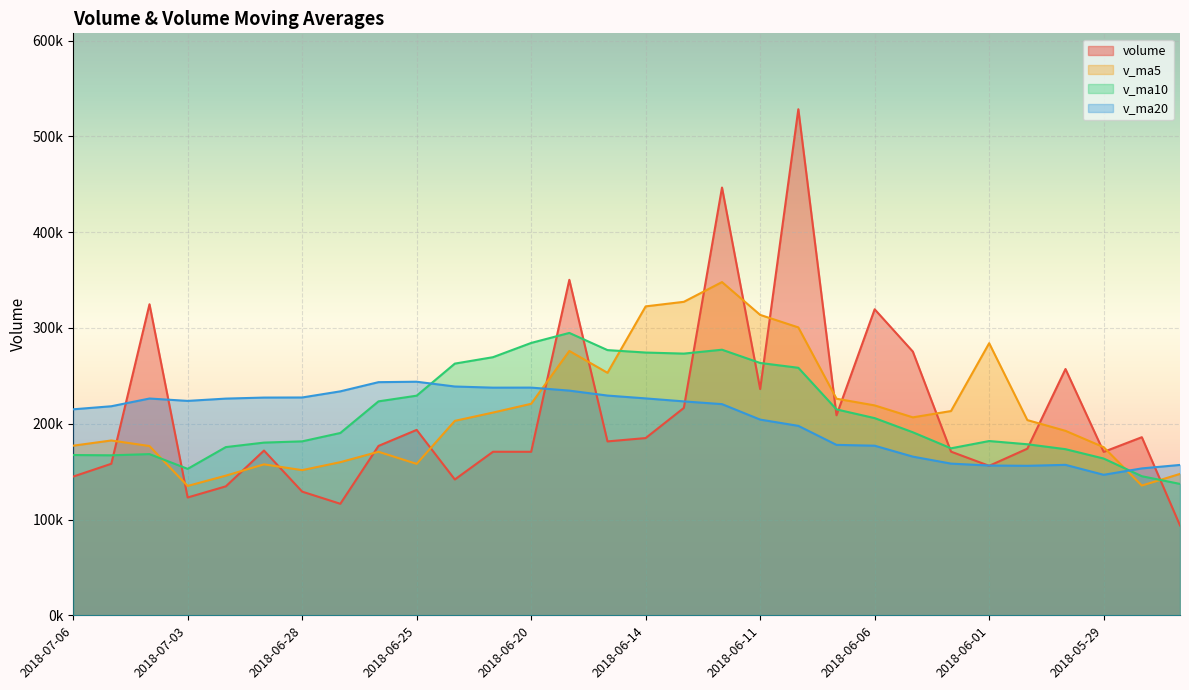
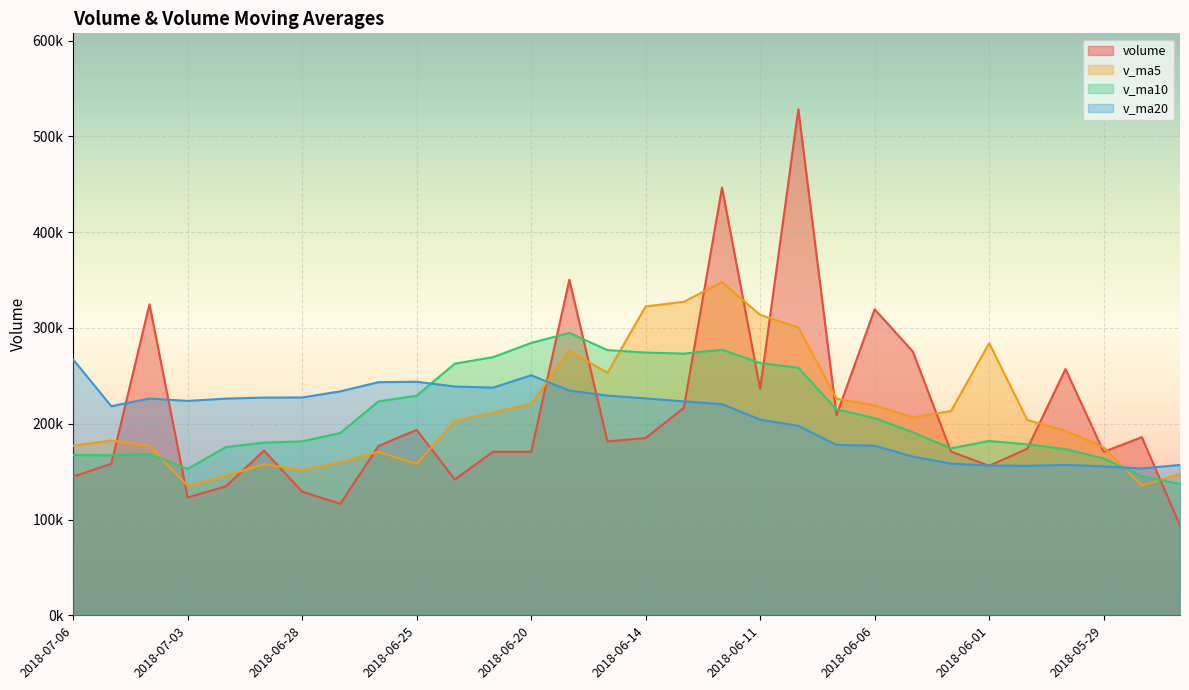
  {
    "volume": {
      "2018-07-06": 140000,
      "2018-07-03": 120000,
      "2018-06-28": 130000,
      "2018-06-25": 190000,
      "2018-06-20": 170000,
      "2018-06-14": 190000,
      "2018-06-11": 240000,
      "2018-06-06": 320000,
      "2018-05-29": 170000
    },
    "v_ma5": {
      "2018-07-06": 180000,
      "2018-07-03": 140000,
      "2018-06-28": 150000,
      "2018-06-25": 160000,
      "2018-06-20": 220000,
      "2018-06-14": 320000,
      "2018-06-11": 310000,
      "2018-06-06": 220000,
      "2018-06-01": 280000,
      "2018-05-29": 180000
    },
    "v_ma10": {
      "2018-07-06": 170000,
      "2018-07-03": 150000,
      "2018-06-28": 180000,
      "2018-06-25": 230000,
      "2018-06-20": 280000,
      "2018-06-14": 270000,
      "2018-06-11": 260000,
      "2018-06-06": 210000,
      "2018-06-01": 180000,
      "2018-05-29": 160000
    },
    "v_ma20": {
-     "2018-07-06": 220000,
+     "2018-07-06": 270000,
      "2018-07-03": 220000,
      "2018-06-28": 230000,
      "2018-06-25": 240000,
-     "2018-06-20": 240000,
+     "2018-06-20": 250000,
      "2018-06-14": 230000,
      "2018-06-11": 200000,
      "2018-06-06": 180000,
-     "2018-05-29": 150000
+     "2018-05-29": 160000
    }
  }
